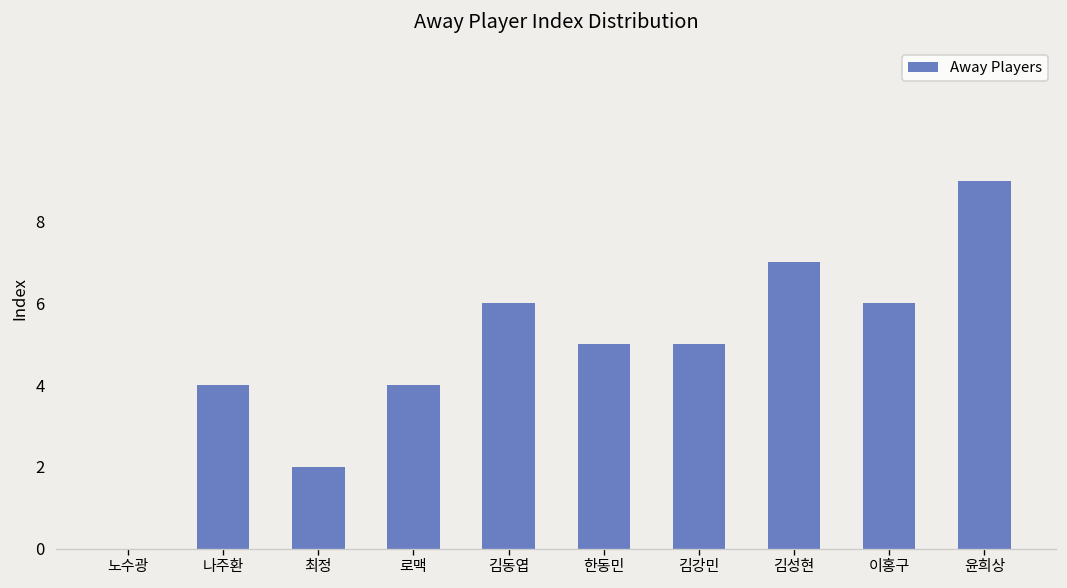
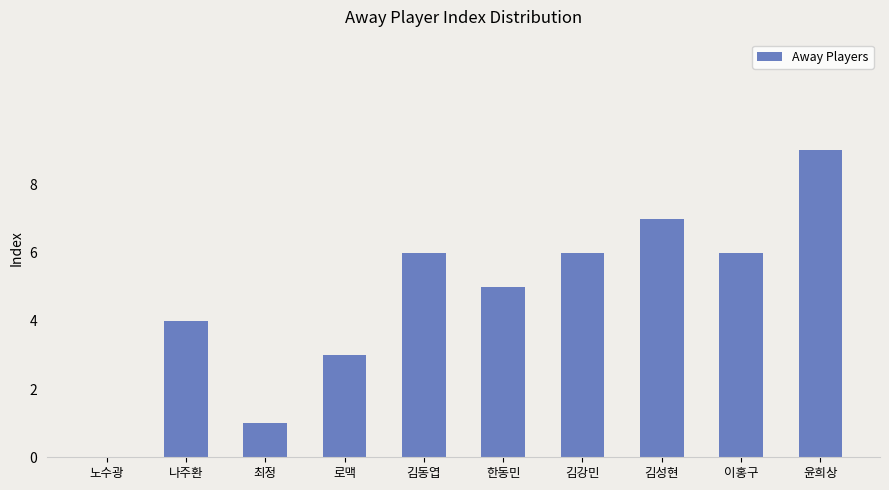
  {
    "노수광": 0,
    "나주환": 4,
-   "최정": 2,
-   "로맥": 4,
+   "최정": 1,
+   "로맥": 3,
    "김동엽": 6,
    "한동민": 5,
-   "김강민": 5,
+   "김강민": 6,
    "김성현": 7,
    "이홍구": 6,
    "윤희상": 9
  }
